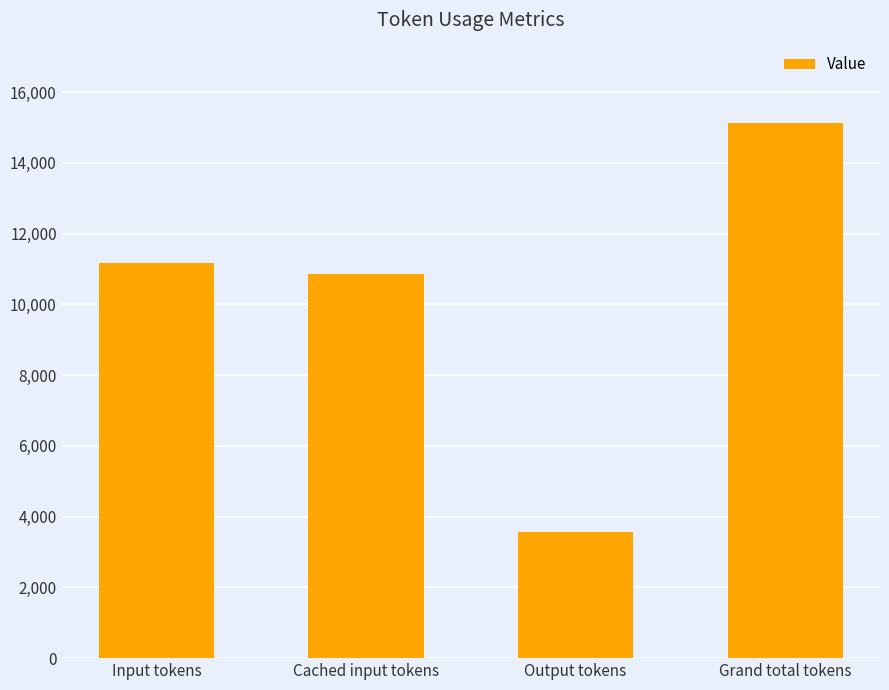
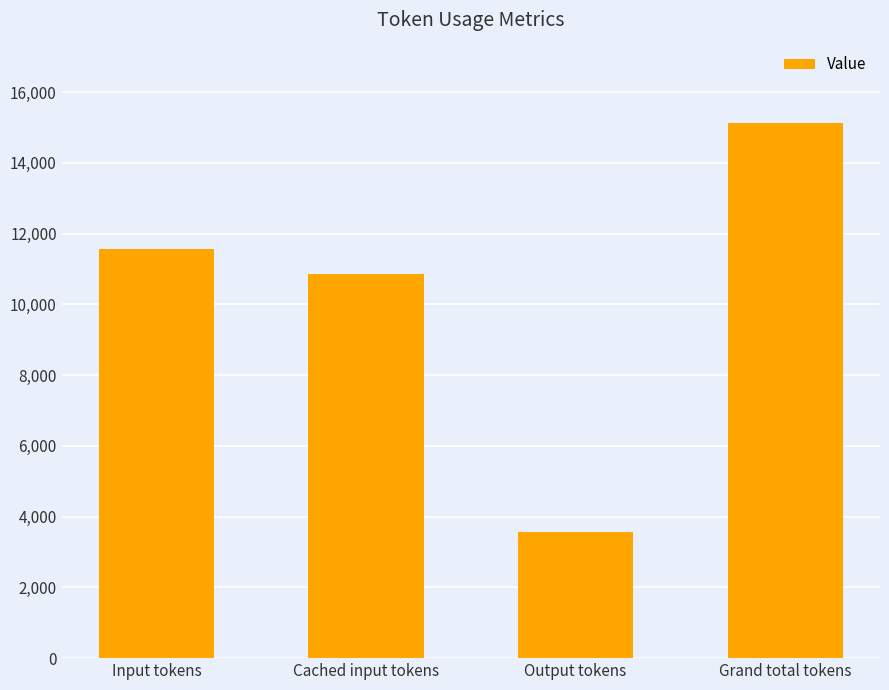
  {
-   "Input tokens": "11,200",
+   "Input tokens": "11,600",
    "Cached input tokens": "10,900",
    "Output tokens": "3,600",
    "Grand total tokens": "15,100"
  }
